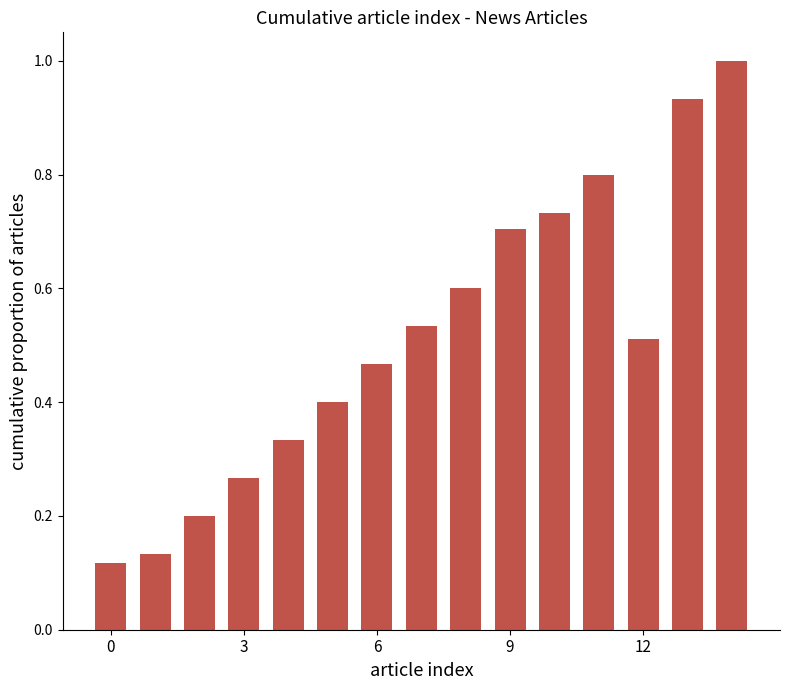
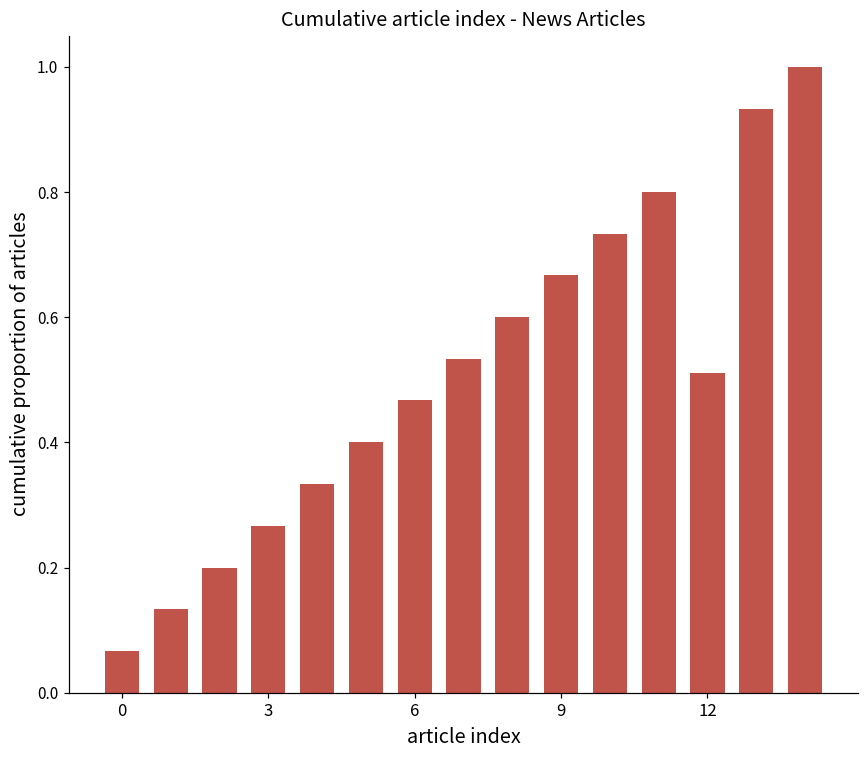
  {
-   "0": 0.12,
+   "0": 0.07,
    "3": 0.27,
    "6": 0.47,
-   "9": 0.71,
+   "9": 0.67,
    "12": 0.51
  }
